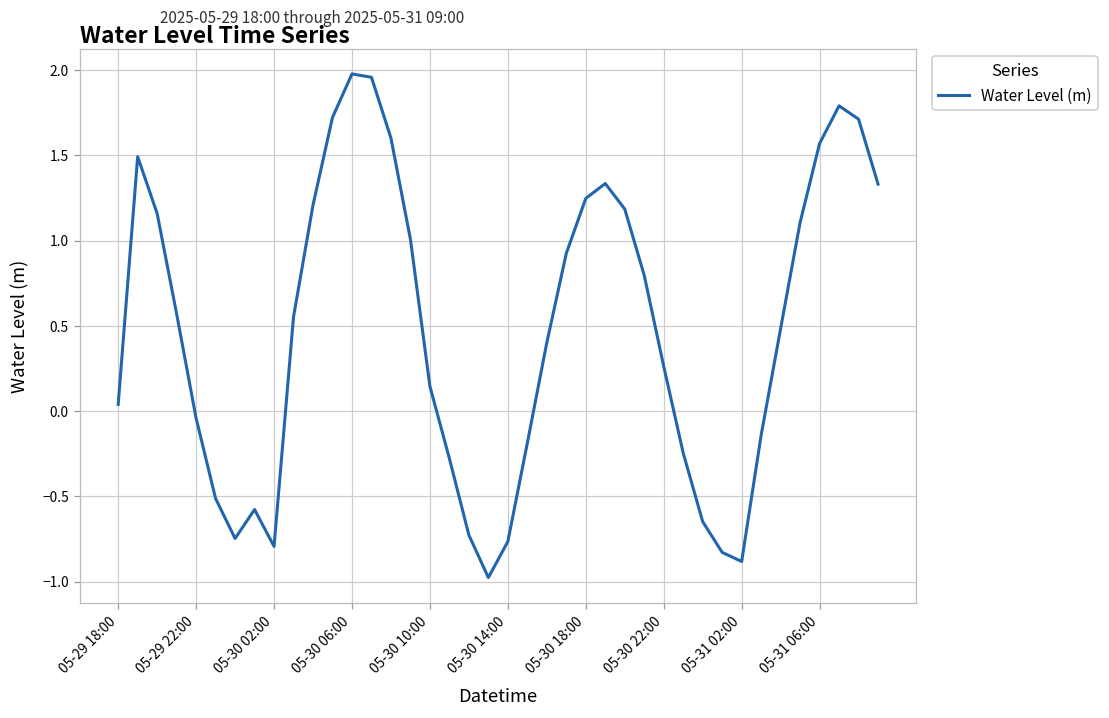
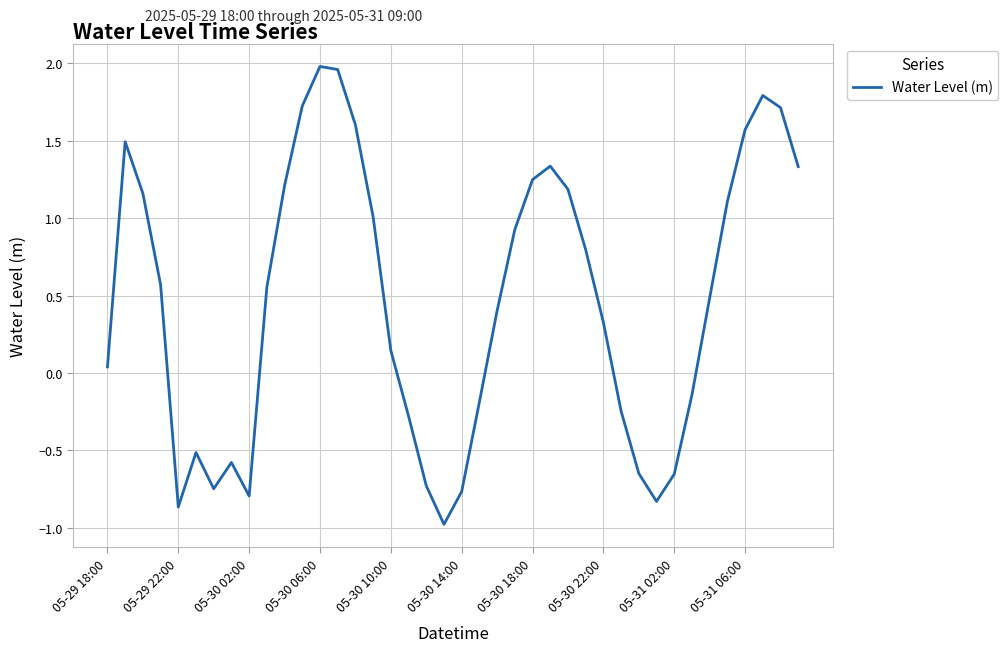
  {
    "05-29 18:00": 0.04,
-   "05-29 22:00": -0.04,
+   "05-29 22:00": -0.86,
    "05-30 02:00": -0.79,
    "05-30 06:00": 1.98,
    "05-30 10:00": 0.15,
    "05-30 14:00": -0.77,
    "05-30 18:00": 1.25,
-   "05-30 22:00": 0.26,
-   "05-31 02:00": -0.88,
+   "05-30 22:00": 0.33,
+   "05-31 02:00": -0.65,
    "05-31 06:00": 1.57
  }
